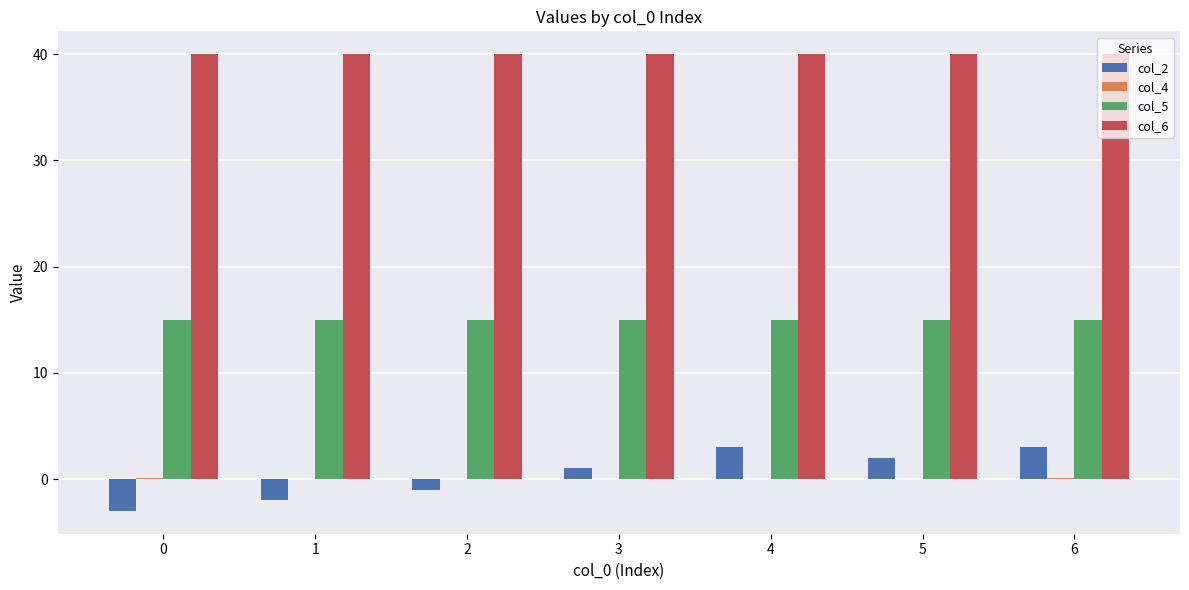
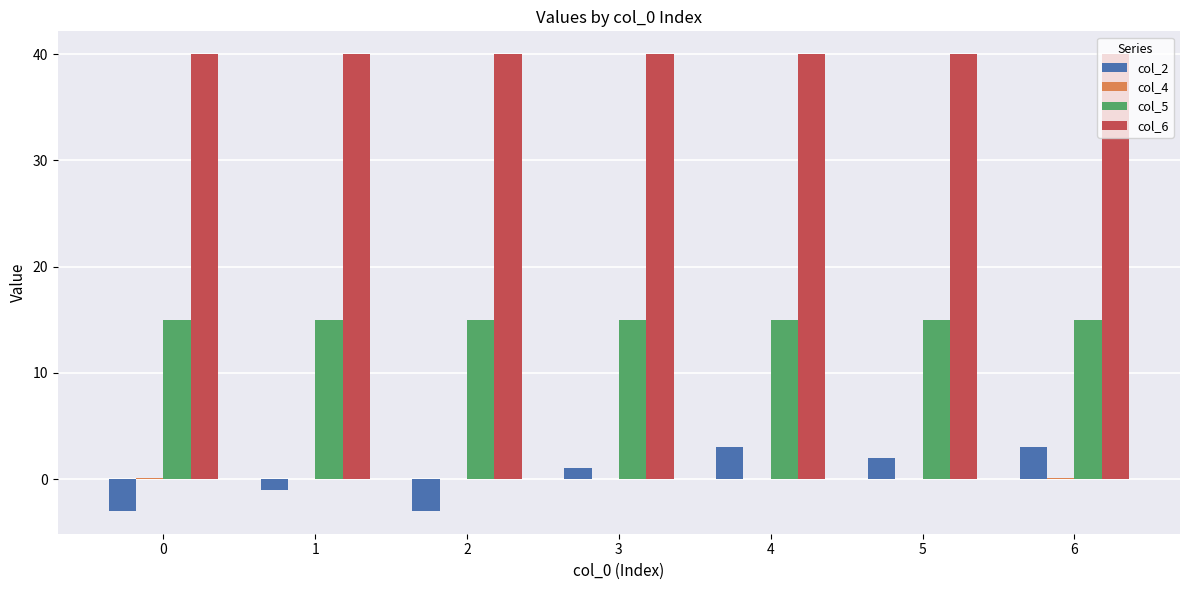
  {
    "col_2": {
      "0": -3,
-     "1": -2,
-     "2": -1,
+     "1": -1,
+     "2": -3,
      "3": 1,
      "4": 3,
      "5": 2,
      "6": 3
    },
    "col_5": {
      "0": 15,
      "1": 15,
      "2": 15,
      "3": 15,
      "4": 15,
      "5": 15,
      "6": 15
    }
  }
